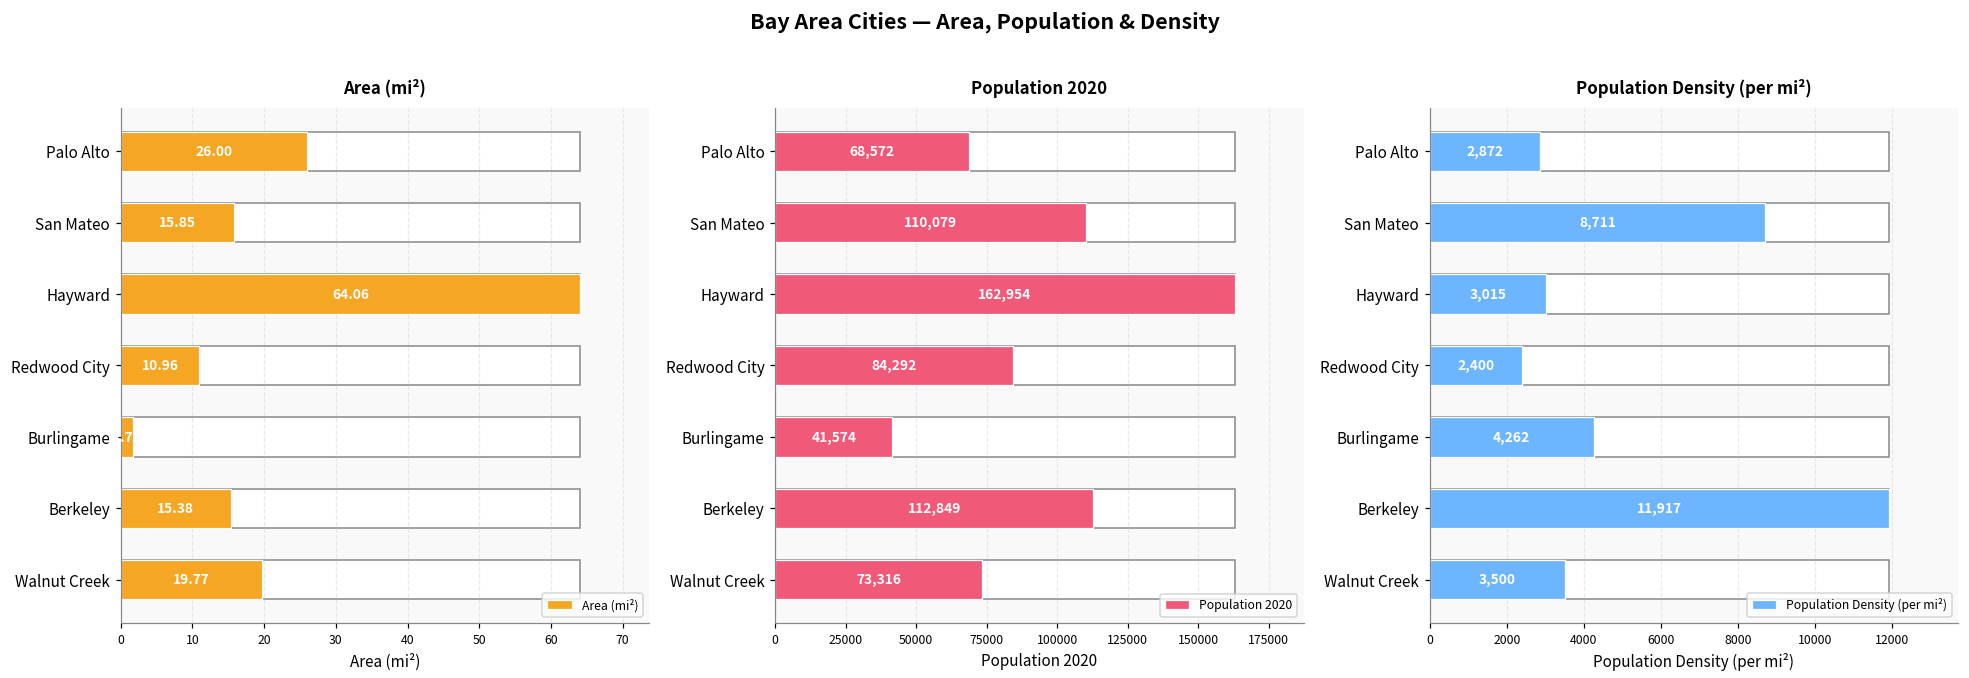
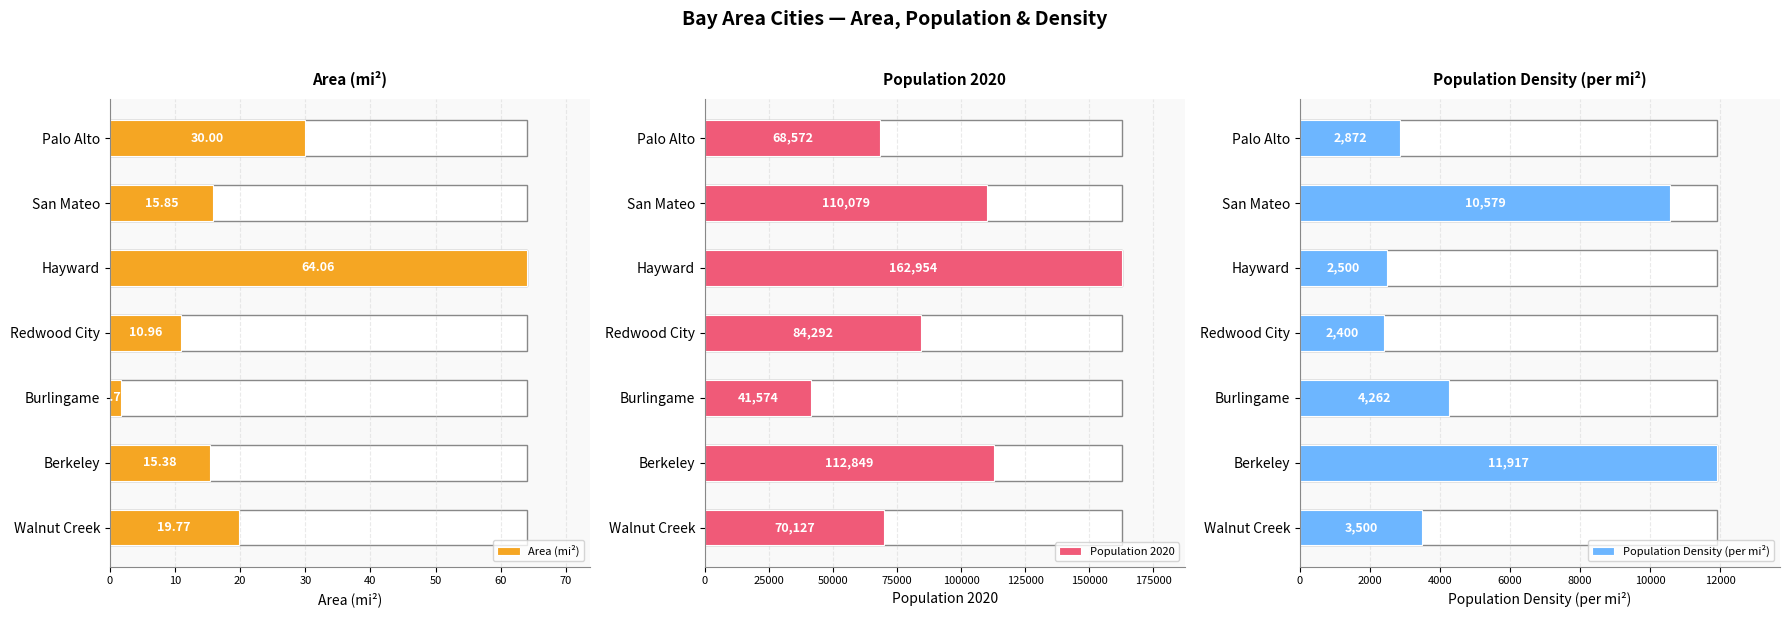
  {
    "Area (mi²)": {
      "Area (mi²)": {
-       "Palo Alto": "26.00",
+       "Palo Alto": "30.00",
        "Hayward": "64.06"
      }
    },
    "Population 2020": {
      "Population 2020": {
        "Hayward": "162,954",
-       "Walnut Creek": "73,316"
+       "Walnut Creek": "70,127"
      }
    },
    "Population Density (per mi²)": {
      "Population Density (per mi²)": {
-       "San Mateo": "8,711",
-       "Hayward": "3,015",
+       "San Mateo": "10,579",
+       "Hayward": "2,500",
        "Berkeley": "11,917"
      }
    }
  }
